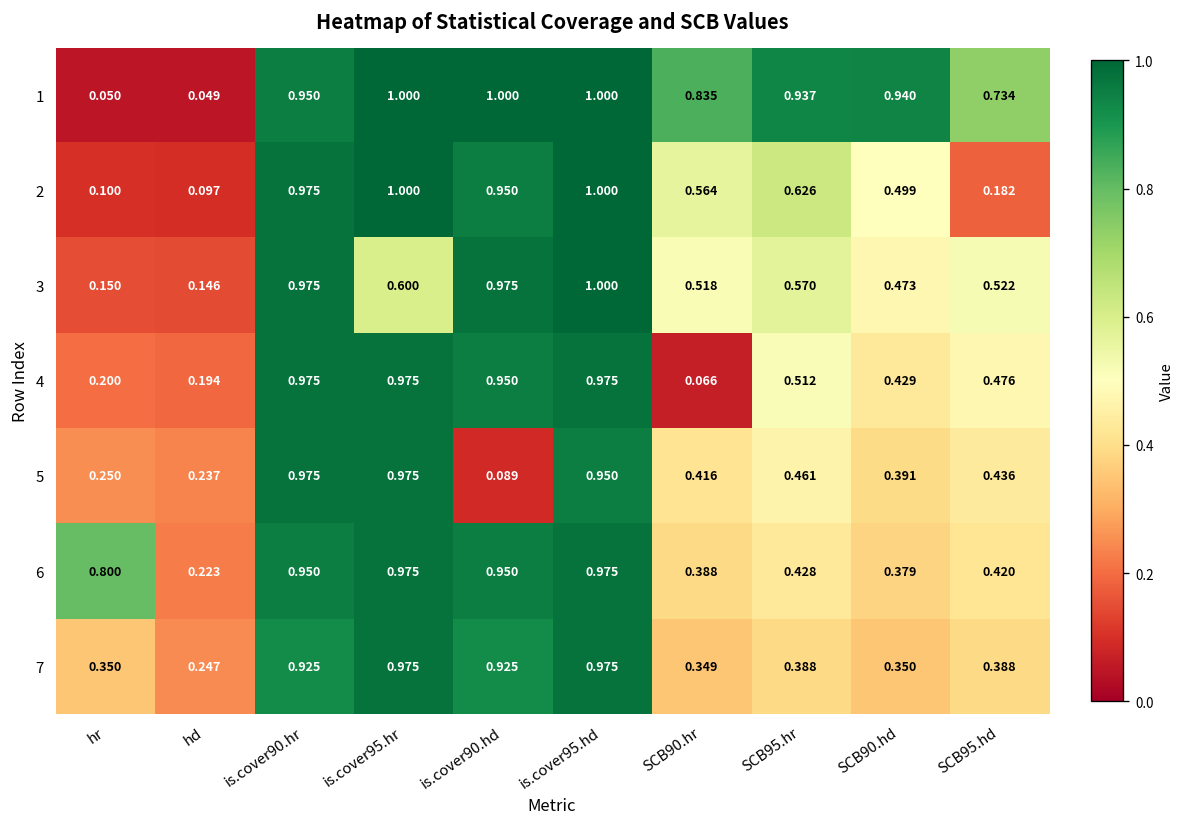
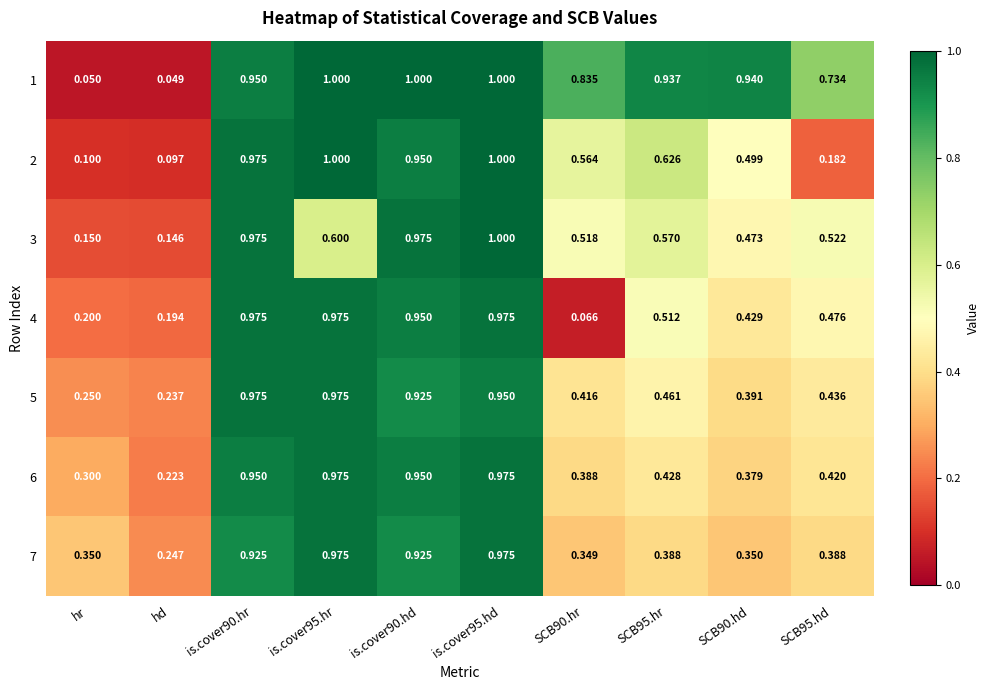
  {
    "1": {
      "hr": 0.050,
      "hd": 0.049,
      "is.cover90.hr": 0.950,
      "is.cover95.hr": 1.000,
      "is.cover90.hd": 1.000,
      "is.cover95.hd": 1.000,
      "SCB90.hr": 0.835,
      "SCB95.hr": 0.937,
      "SCB90.hd": 0.940,
      "SCB95.hd": 0.734
    },
    "2": {
      "hr": 0.100,
      "hd": 0.097,
      "is.cover90.hr": 0.975,
      "is.cover95.hr": 1.000,
      "is.cover90.hd": 0.950,
      "is.cover95.hd": 1.000,
      "SCB90.hr": 0.564,
      "SCB95.hr": 0.626,
      "SCB90.hd": 0.499,
      "SCB95.hd": 0.182
    },
    "3": {
      "hr": 0.150,
      "hd": 0.146,
      "is.cover90.hr": 0.975,
      "is.cover95.hr": 0.600,
      "is.cover90.hd": 0.975,
      "is.cover95.hd": 1.000,
      "SCB90.hr": 0.518,
      "SCB95.hr": 0.570,
      "SCB90.hd": 0.473,
      "SCB95.hd": 0.522
    },
    "4": {
      "hr": 0.200,
      "hd": 0.194,
      "is.cover90.hr": 0.975,
      "is.cover95.hr": 0.975,
      "is.cover90.hd": 0.950,
      "is.cover95.hd": 0.975,
      "SCB90.hr": 0.066,
      "SCB95.hr": 0.512,
      "SCB90.hd": 0.429,
      "SCB95.hd": 0.476
    },
    "5": {
      "hr": 0.250,
      "hd": 0.237,
      "is.cover90.hr": 0.975,
      "is.cover95.hr": 0.975,
-     "is.cover90.hd": 0.089,
+     "is.cover90.hd": 0.925,
      "is.cover95.hd": 0.950,
      "SCB90.hr": 0.416,
      "SCB95.hr": 0.461,
      "SCB90.hd": 0.391,
      "SCB95.hd": 0.436
    },
    "6": {
-     "hr": 0.800,
+     "hr": 0.300,
      "hd": 0.223,
      "is.cover90.hr": 0.950,
      "is.cover95.hr": 0.975,
      "is.cover90.hd": 0.950,
      "is.cover95.hd": 0.975,
      "SCB90.hr": 0.388,
      "SCB95.hr": 0.428,
      "SCB90.hd": 0.379,
      "SCB95.hd": 0.420
    },
    "7": {
      "hr": 0.350,
      "hd": 0.247,
      "is.cover90.hr": 0.925,
      "is.cover95.hr": 0.975,
      "is.cover90.hd": 0.925,
      "is.cover95.hd": 0.975,
      "SCB90.hr": 0.349,
      "SCB95.hr": 0.388,
      "SCB90.hd": 0.350,
      "SCB95.hd": 0.388
    }
  }
